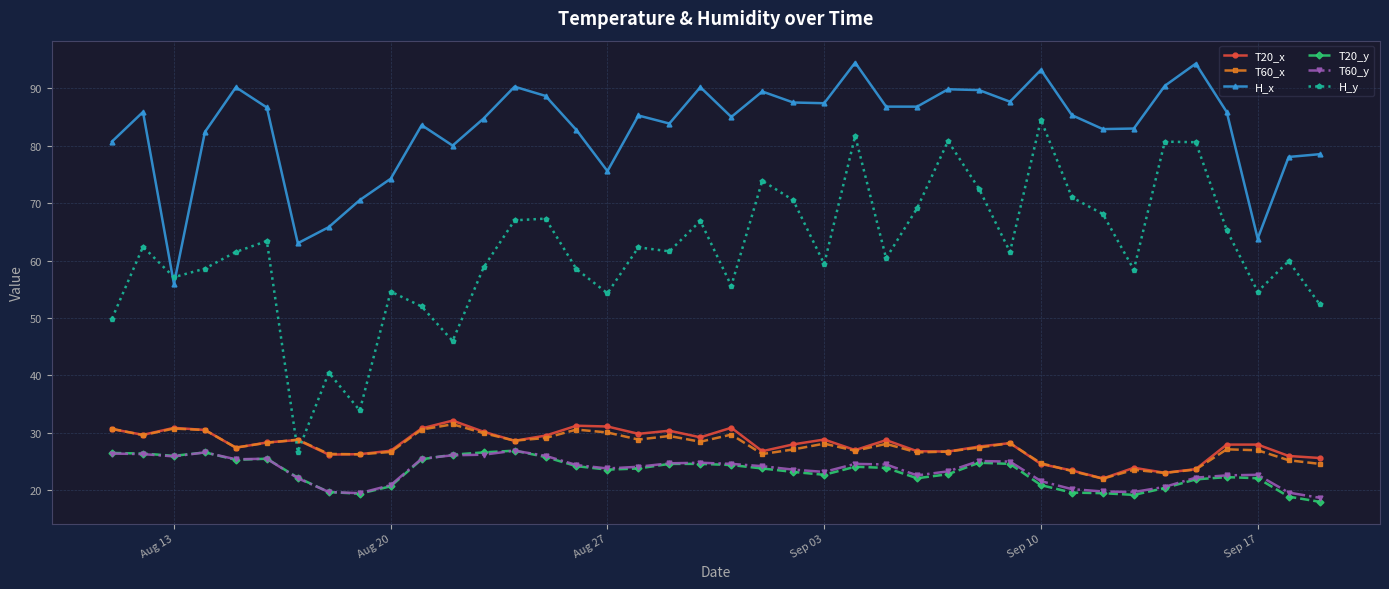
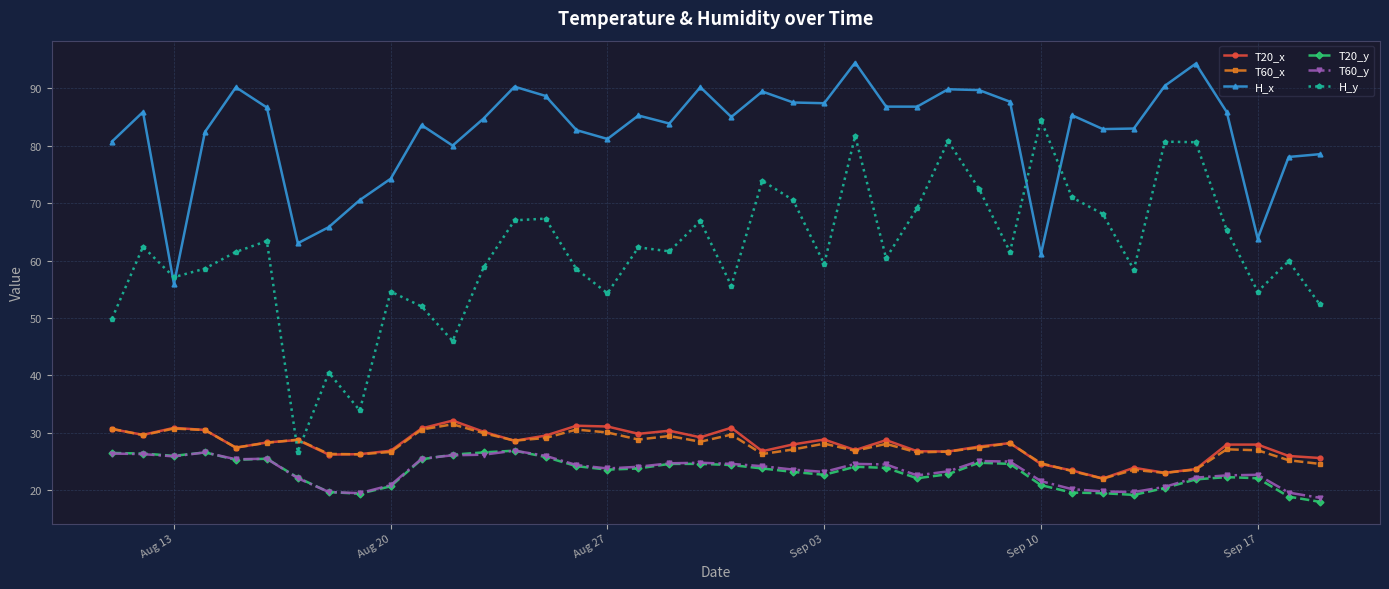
  {
    "H_x": {
      "Aug 13": 56,
      "Aug 20": 74,
-     "Aug 27": 76,
+     "Aug 27": 81,
      "Sep 03": 87,
-     "Sep 10": 93,
+     "Sep 10": 61,
      "Sep 17": 64
    },
    "T60_y": {
      "Sep 03": 23,
      "Sep 10": 22,
      "Sep 17": 23
    }
  }
